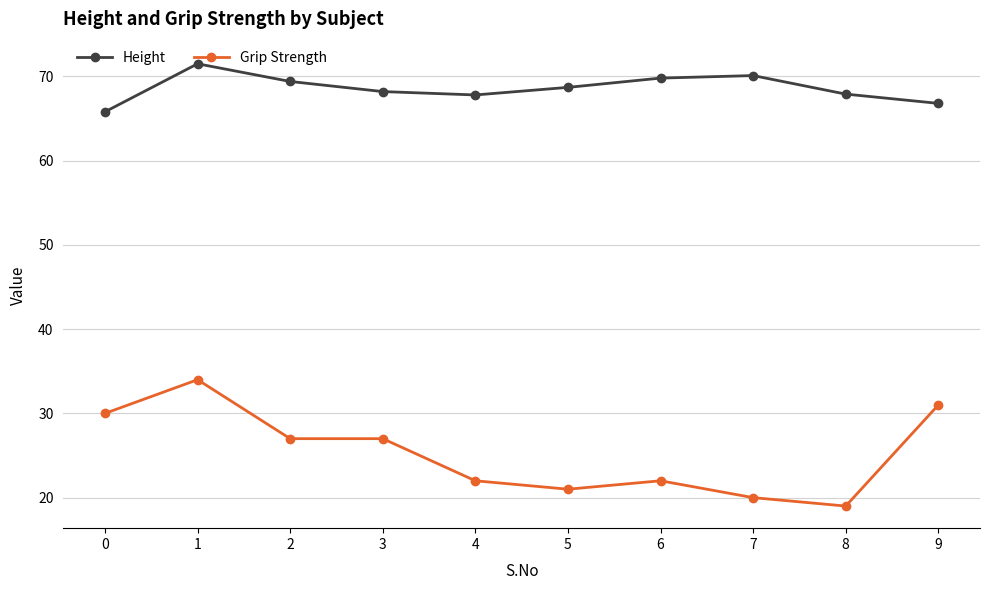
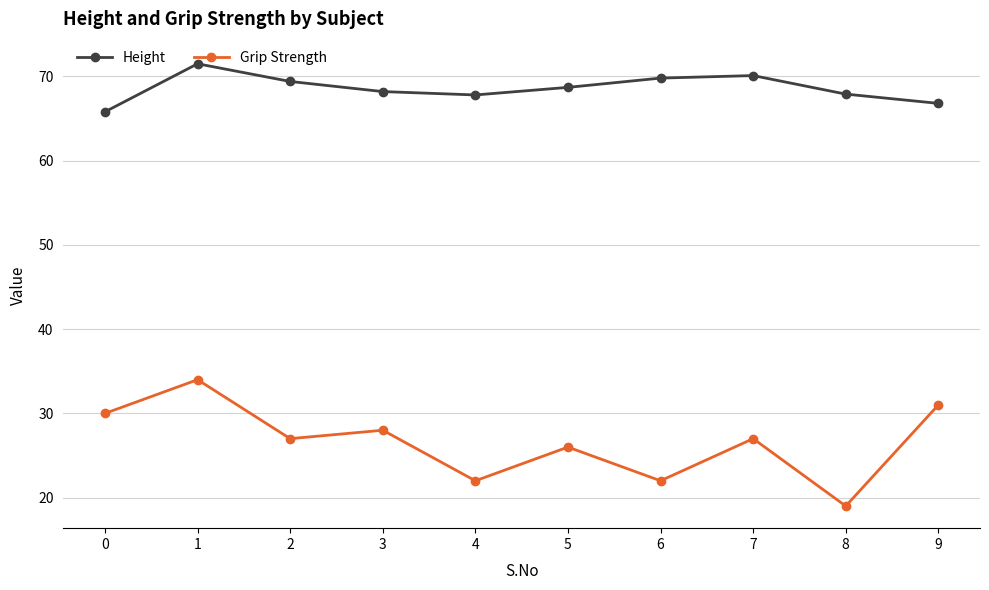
  {
    "Height": {
      "0": 66,
      "1": 72,
      "2": 69,
      "3": 68,
      "4": 68,
      "5": 69,
      "6": 70,
      "7": 70,
      "8": 68,
      "9": 67
    },
    "Grip Strength": {
      "0": 30,
      "1": 34,
      "2": 27,
-     "3": 27,
+     "3": 28,
      "4": 22,
-     "5": 21,
+     "5": 26,
      "6": 22,
-     "7": 20,
+     "7": 27,
      "8": 19,
      "9": 31
    }
  }
